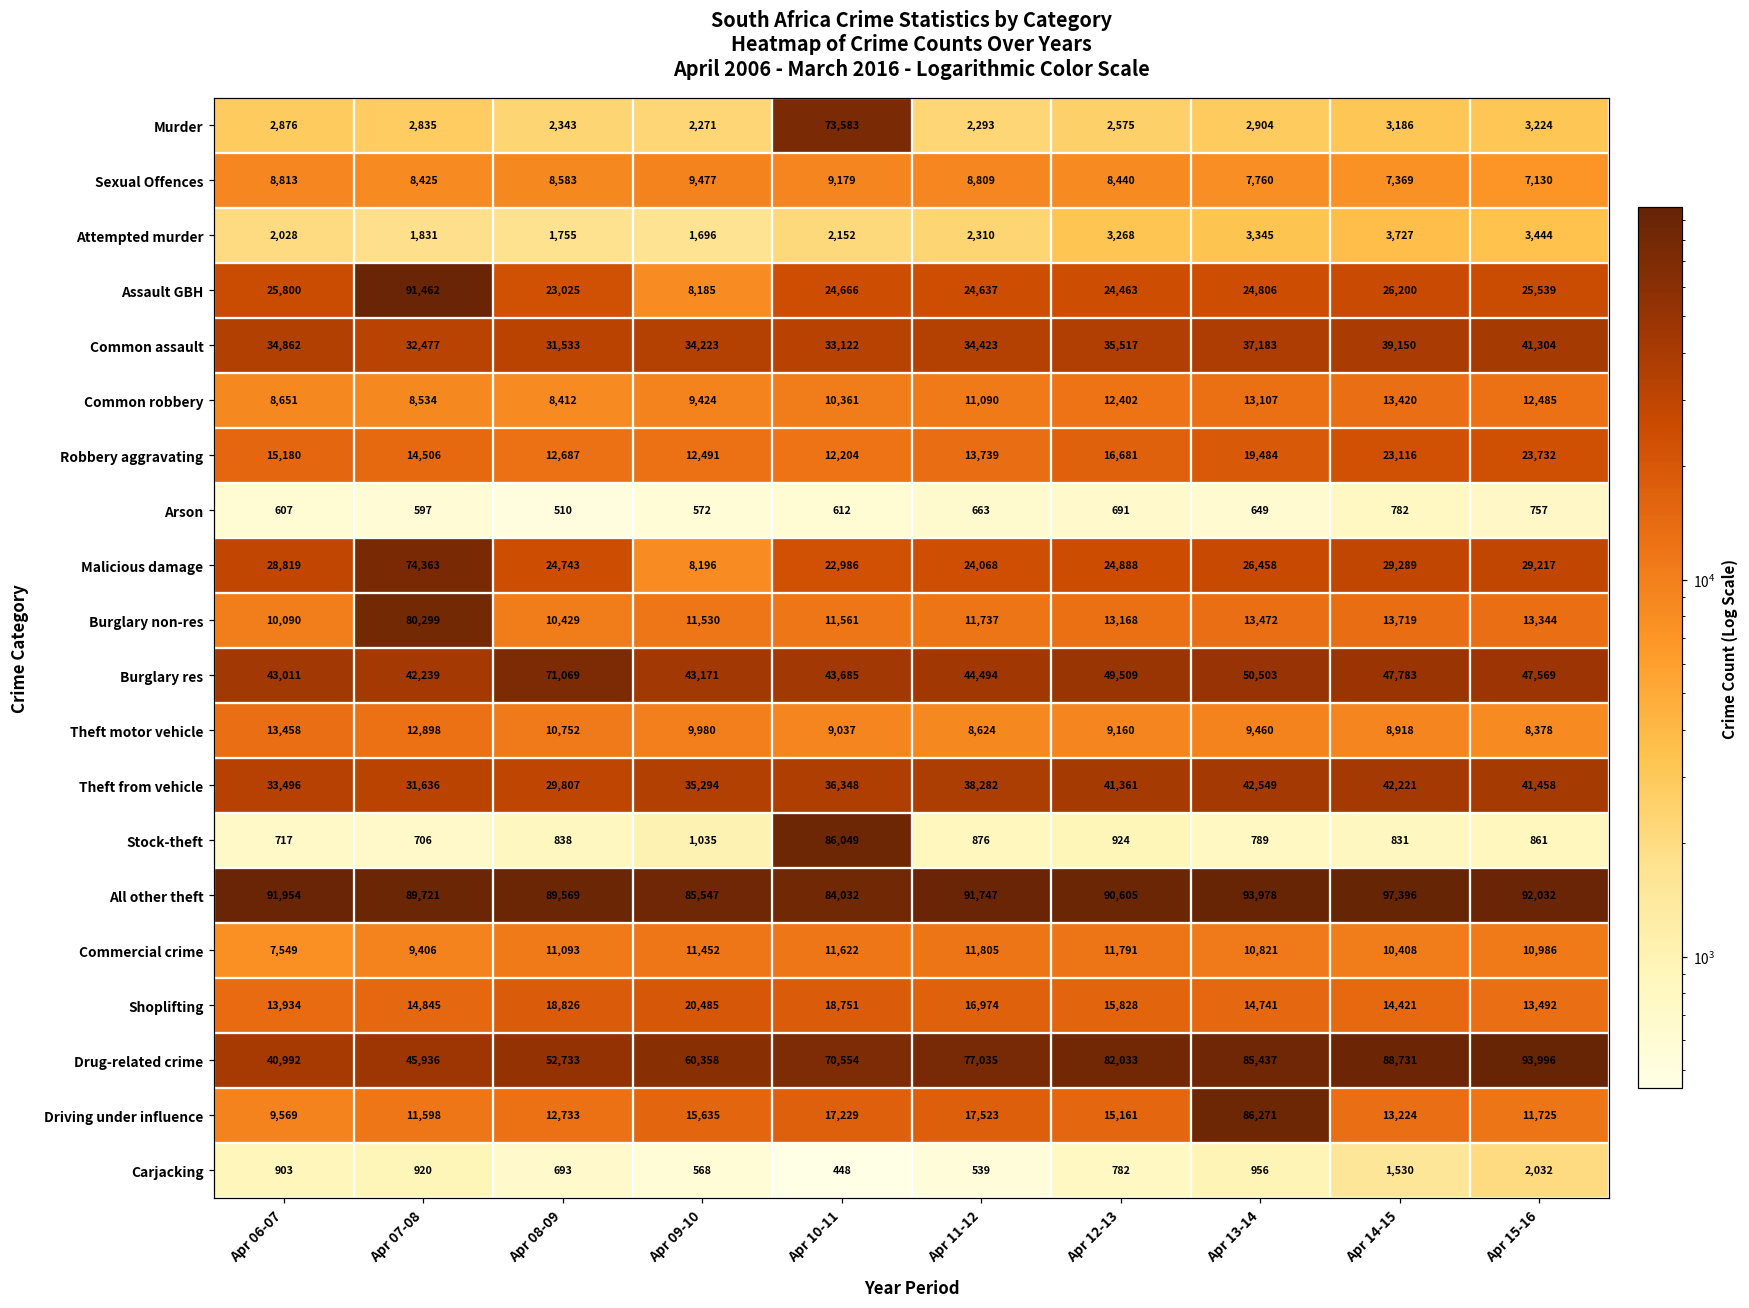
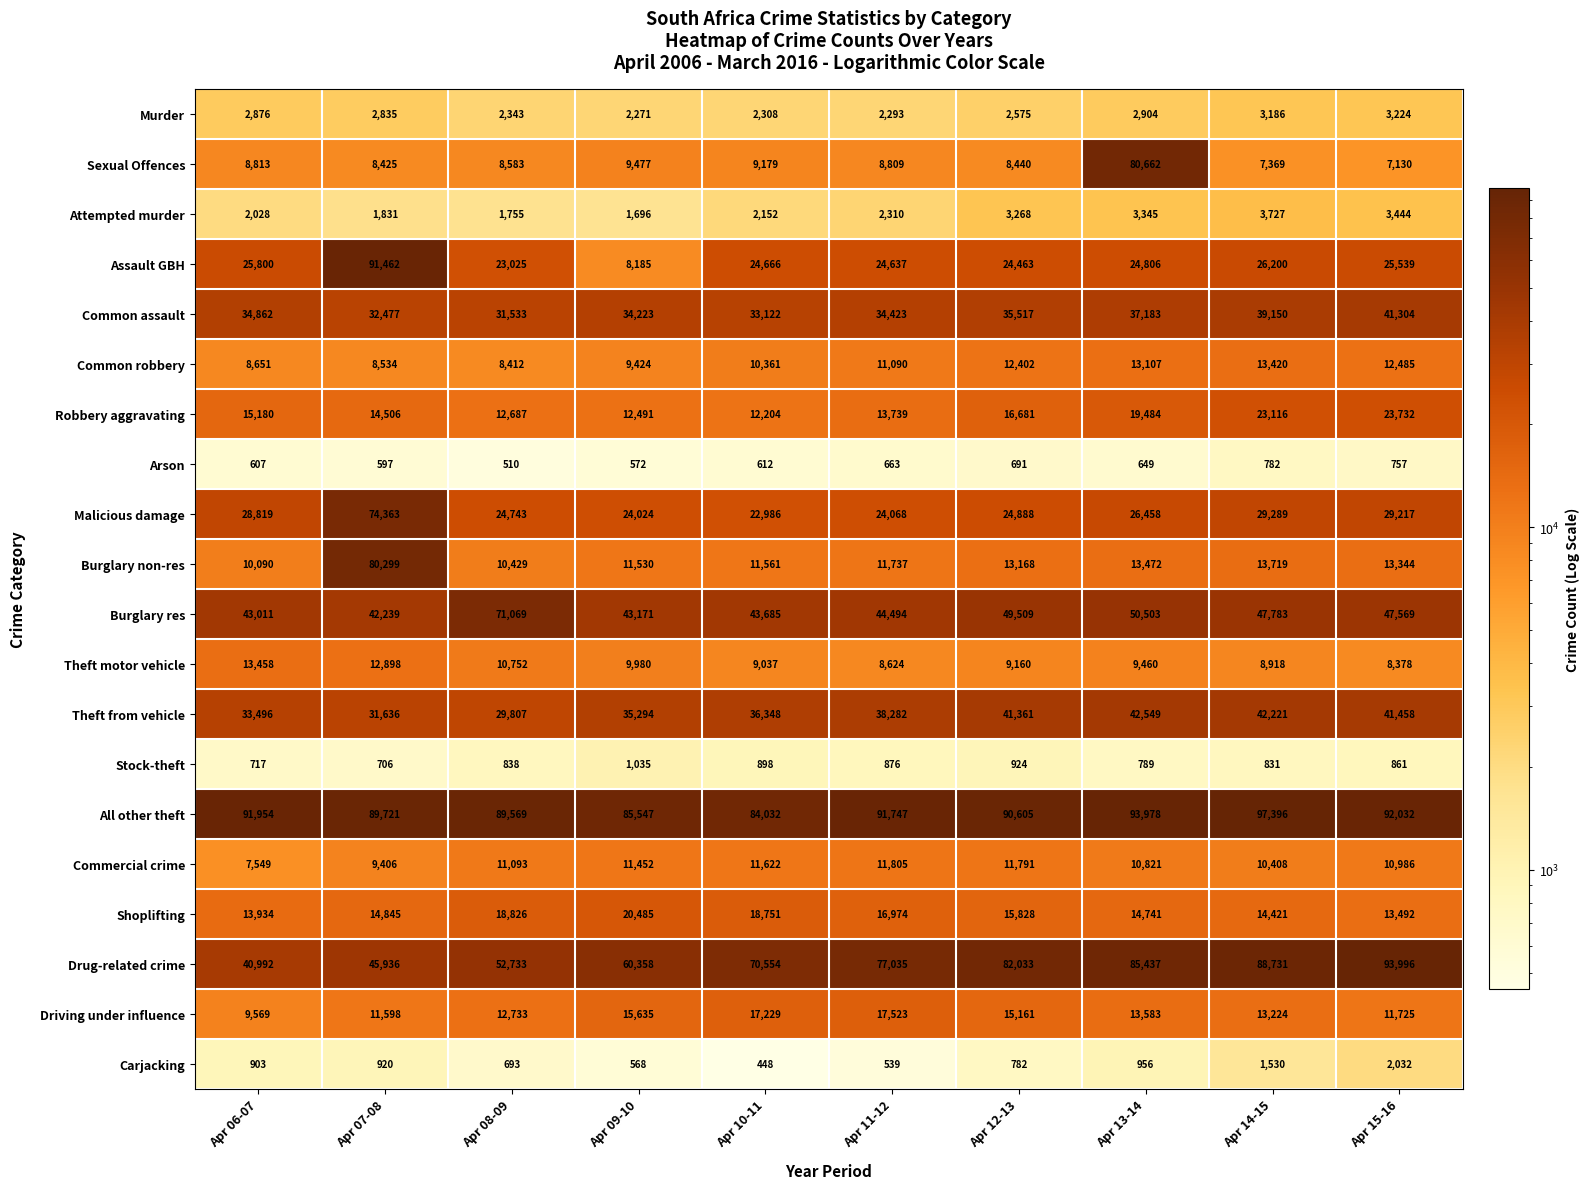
  {
    "Murder": {
      "Apr 06-07": "2,876",
      "Apr 07-08": "2,835",
      "Apr 08-09": "2,343",
      "Apr 09-10": "2,271",
-     "Apr 10-11": "73,583",
+     "Apr 10-11": "2,308",
      "Apr 11-12": "2,293",
      "Apr 12-13": "2,575",
      "Apr 13-14": "2,904",
      "Apr 14-15": "3,186",
      "Apr 15-16": "3,224"
    },
    "Sexual Offences": {
      "Apr 06-07": "8,813",
      "Apr 07-08": "8,425",
      "Apr 08-09": "8,583",
      "Apr 09-10": "9,477",
      "Apr 10-11": "9,179",
      "Apr 11-12": "8,809",
      "Apr 12-13": "8,440",
-     "Apr 13-14": "7,760",
+     "Apr 13-14": "80,662",
      "Apr 14-15": "7,369",
      "Apr 15-16": "7,130"
    },
    "Attempted murder": {
      "Apr 06-07": "2,028",
      "Apr 07-08": "1,831",
      "Apr 08-09": "1,755",
      "Apr 09-10": "1,696",
      "Apr 10-11": "2,152",
      "Apr 11-12": "2,310",
      "Apr 12-13": "3,268",
      "Apr 13-14": "3,345",
      "Apr 14-15": "3,727",
      "Apr 15-16": "3,444"
    },
    "Assault GBH": {
      "Apr 06-07": "25,800",
      "Apr 07-08": "91,462",
      "Apr 08-09": "23,025",
      "Apr 09-10": "8,185",
      "Apr 10-11": "24,666",
      "Apr 11-12": "24,637",
      "Apr 12-13": "24,463",
      "Apr 13-14": "24,806",
      "Apr 14-15": "26,200",
      "Apr 15-16": "25,539"
    },
    "Common assault": {
      "Apr 06-07": "34,862",
      "Apr 07-08": "32,477",
      "Apr 08-09": "31,533",
      "Apr 09-10": "34,223",
      "Apr 10-11": "33,122",
      "Apr 11-12": "34,423",
      "Apr 12-13": "35,517",
      "Apr 13-14": "37,183",
      "Apr 14-15": "39,150",
      "Apr 15-16": "41,304"
    },
    "Common robbery": {
      "Apr 06-07": "8,651",
      "Apr 07-08": "8,534",
      "Apr 08-09": "8,412",
      "Apr 09-10": "9,424",
      "Apr 10-11": "10,361",
      "Apr 11-12": "11,090",
      "Apr 12-13": "12,402",
      "Apr 13-14": "13,107",
      "Apr 14-15": "13,420",
      "Apr 15-16": "12,485"
    },
    "Robbery aggravating": {
      "Apr 06-07": "15,180",
      "Apr 07-08": "14,506",
      "Apr 08-09": "12,687",
      "Apr 09-10": "12,491",
      "Apr 10-11": "12,204",
      "Apr 11-12": "13,739",
      "Apr 12-13": "16,681",
      "Apr 13-14": "19,484",
      "Apr 14-15": "23,116",
      "Apr 15-16": "23,732"
    },
    "Arson": {
      "Apr 06-07": "607",
      "Apr 07-08": "597",
      "Apr 08-09": "510",
      "Apr 09-10": "572",
      "Apr 10-11": "612",
      "Apr 11-12": "663",
      "Apr 12-13": "691",
      "Apr 13-14": "649",
      "Apr 14-15": "782",
      "Apr 15-16": "757"
    },
    "Malicious damage": {
      "Apr 06-07": "28,819",
      "Apr 07-08": "74,363",
      "Apr 08-09": "24,743",
-     "Apr 09-10": "8,196",
+     "Apr 09-10": "24,024",
      "Apr 10-11": "22,986",
      "Apr 11-12": "24,068",
      "Apr 12-13": "24,888",
      "Apr 13-14": "26,458",
      "Apr 14-15": "29,289",
      "Apr 15-16": "29,217"
    },
    "Burglary non-res": {
      "Apr 06-07": "10,090",
      "Apr 07-08": "80,299",
      "Apr 08-09": "10,429",
      "Apr 09-10": "11,530",
      "Apr 10-11": "11,561",
      "Apr 11-12": "11,737",
      "Apr 12-13": "13,168",
      "Apr 13-14": "13,472",
      "Apr 14-15": "13,719",
      "Apr 15-16": "13,344"
    },
    "Burglary res": {
      "Apr 06-07": "43,011",
      "Apr 07-08": "42,239",
      "Apr 08-09": "71,069",
      "Apr 09-10": "43,171",
      "Apr 10-11": "43,685",
      "Apr 11-12": "44,494",
      "Apr 12-13": "49,509",
      "Apr 13-14": "50,503",
      "Apr 14-15": "47,783",
      "Apr 15-16": "47,569"
    },
    "Theft motor vehicle": {
      "Apr 06-07": "13,458",
      "Apr 07-08": "12,898",
      "Apr 08-09": "10,752",
      "Apr 09-10": "9,980",
      "Apr 10-11": "9,037",
      "Apr 11-12": "8,624",
      "Apr 12-13": "9,160",
      "Apr 13-14": "9,460",
      "Apr 14-15": "8,918",
      "Apr 15-16": "8,378"
    },
    "Theft from vehicle": {
      "Apr 06-07": "33,496",
      "Apr 07-08": "31,636",
      "Apr 08-09": "29,807",
      "Apr 09-10": "35,294",
      "Apr 10-11": "36,348",
      "Apr 11-12": "38,282",
      "Apr 12-13": "41,361",
      "Apr 13-14": "42,549",
      "Apr 14-15": "42,221",
      "Apr 15-16": "41,458"
    },
    "Stock-theft": {
      "Apr 06-07": "717",
      "Apr 07-08": "706",
      "Apr 08-09": "838",
      "Apr 09-10": "1,035",
-     "Apr 10-11": "86,049",
+     "Apr 10-11": "898",
      "Apr 11-12": "876",
      "Apr 12-13": "924",
      "Apr 13-14": "789",
      "Apr 14-15": "831",
      "Apr 15-16": "861"
    },
    "All other theft": {
      "Apr 06-07": "91,954",
      "Apr 07-08": "89,721",
      "Apr 08-09": "89,569",
      "Apr 09-10": "85,547",
      "Apr 10-11": "84,032",
      "Apr 11-12": "91,747",
      "Apr 12-13": "90,605",
      "Apr 13-14": "93,978",
      "Apr 14-15": "97,396",
      "Apr 15-16": "92,032"
    },
    "Commercial crime": {
      "Apr 06-07": "7,549",
      "Apr 07-08": "9,406",
      "Apr 08-09": "11,093",
      "Apr 09-10": "11,452",
      "Apr 10-11": "11,622",
      "Apr 11-12": "11,805",
      "Apr 12-13": "11,791",
      "Apr 13-14": "10,821",
      "Apr 14-15": "10,408",
      "Apr 15-16": "10,986"
    },
    "Shoplifting": {
      "Apr 06-07": "13,934",
      "Apr 07-08": "14,845",
      "Apr 08-09": "18,826",
      "Apr 09-10": "20,485",
      "Apr 10-11": "18,751",
      "Apr 11-12": "16,974",
      "Apr 12-13": "15,828",
      "Apr 13-14": "14,741",
      "Apr 14-15": "14,421",
      "Apr 15-16": "13,492"
    },
    "Drug-related crime": {
      "Apr 06-07": "40,992",
      "Apr 07-08": "45,936",
      "Apr 08-09": "52,733",
      "Apr 09-10": "60,358",
      "Apr 10-11": "70,554",
      "Apr 11-12": "77,035",
      "Apr 12-13": "82,033",
      "Apr 13-14": "85,437",
      "Apr 14-15": "88,731",
      "Apr 15-16": "93,996"
    },
    "Driving under influence": {
      "Apr 06-07": "9,569",
      "Apr 07-08": "11,598",
      "Apr 08-09": "12,733",
      "Apr 09-10": "15,635",
      "Apr 10-11": "17,229",
      "Apr 11-12": "17,523",
      "Apr 12-13": "15,161",
-     "Apr 13-14": "86,271",
+     "Apr 13-14": "13,583",
      "Apr 14-15": "13,224",
      "Apr 15-16": "11,725"
    },
    "Carjacking": {
      "Apr 06-07": "903",
      "Apr 07-08": "920",
      "Apr 08-09": "693",
      "Apr 09-10": "568",
      "Apr 10-11": "448",
      "Apr 11-12": "539",
      "Apr 12-13": "782",
      "Apr 13-14": "956",
      "Apr 14-15": "1,530",
      "Apr 15-16": "2,032"
    }
  }
